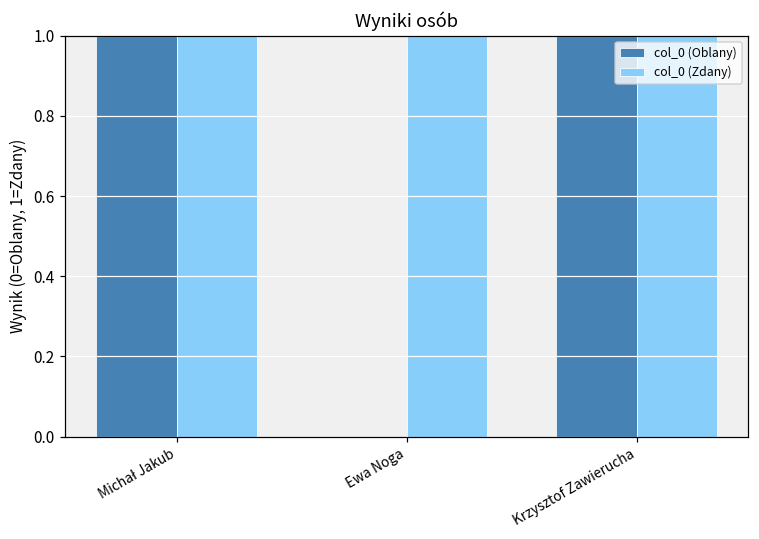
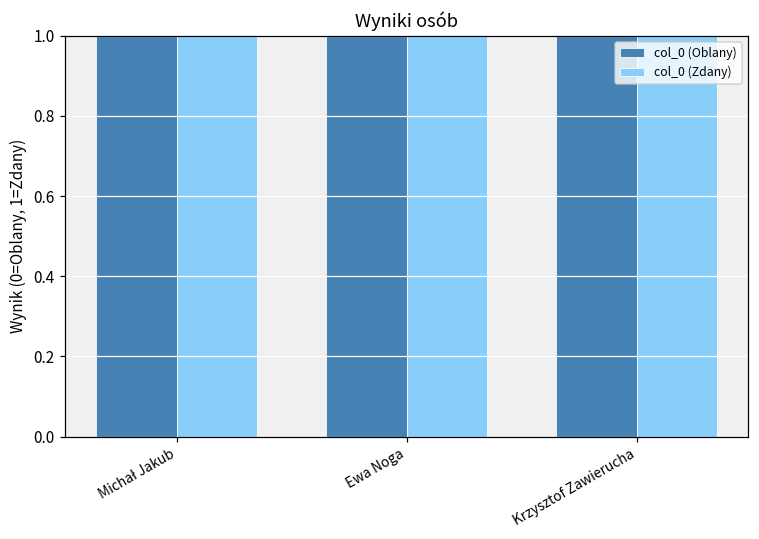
  {
    "col_0 (Oblany)": {
      "Michał Jakub": 1,
-     "Ewa Noga": 0,
+     "Ewa Noga": 1,
      "Krzysztof Zawierucha": 1
    },
    "col_0 (Zdany)": {
      "Michał Jakub": 1,
      "Ewa Noga": 1,
      "Krzysztof Zawierucha": 1
    }
  }
